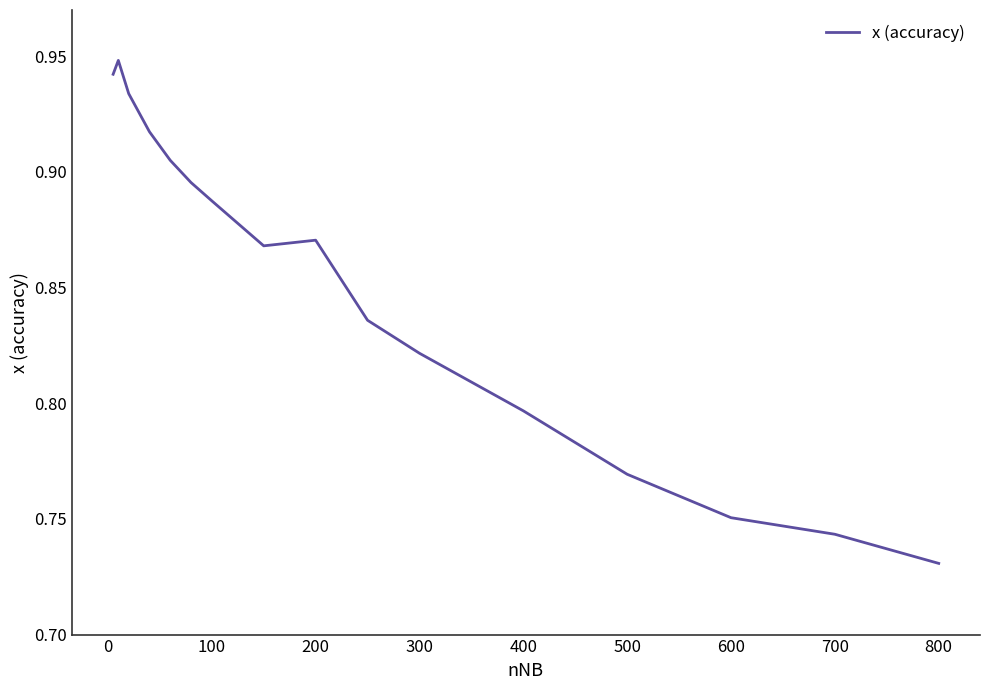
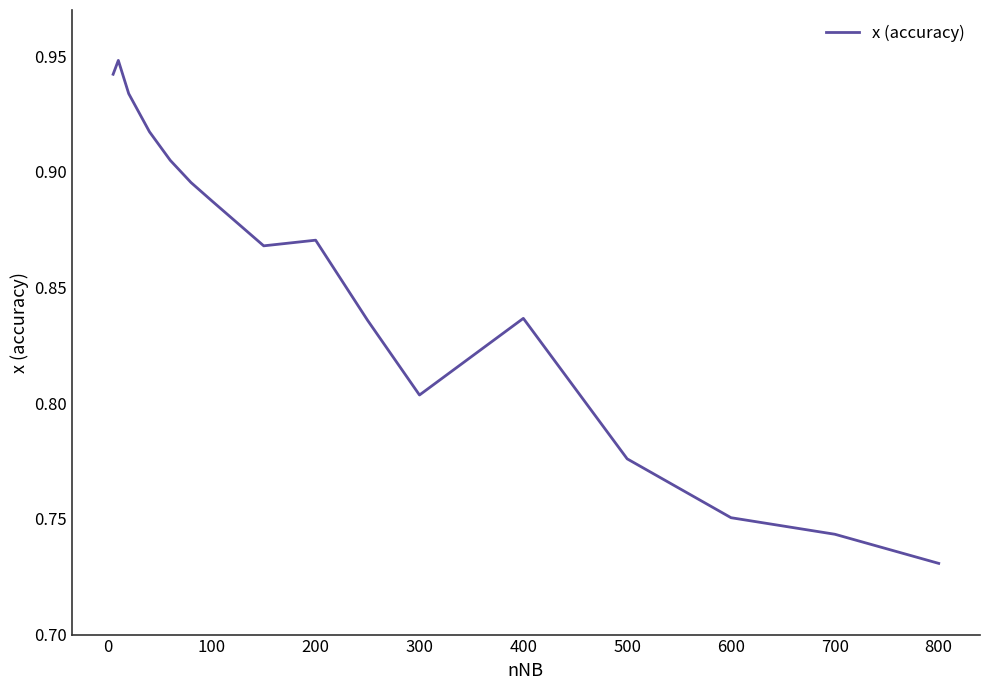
  {
    "100": 0.888,
    "200": 0.870,
-   "300": 0.822,
-   "400": 0.797,
-   "500": 0.769,
+   "300": 0.804,
+   "400": 0.837,
+   "500": 0.776,
    "600": 0.751,
    "700": 0.743,
    "800": 0.731
  }
